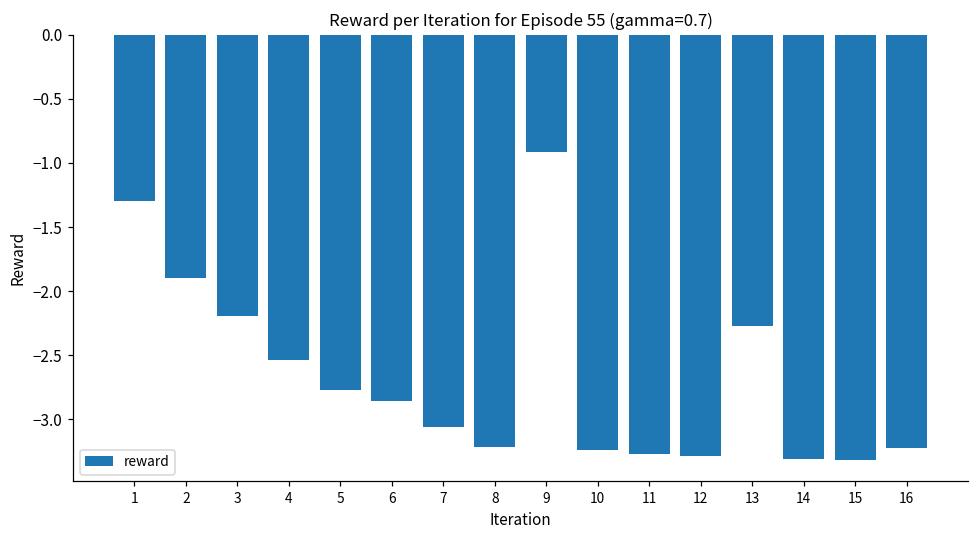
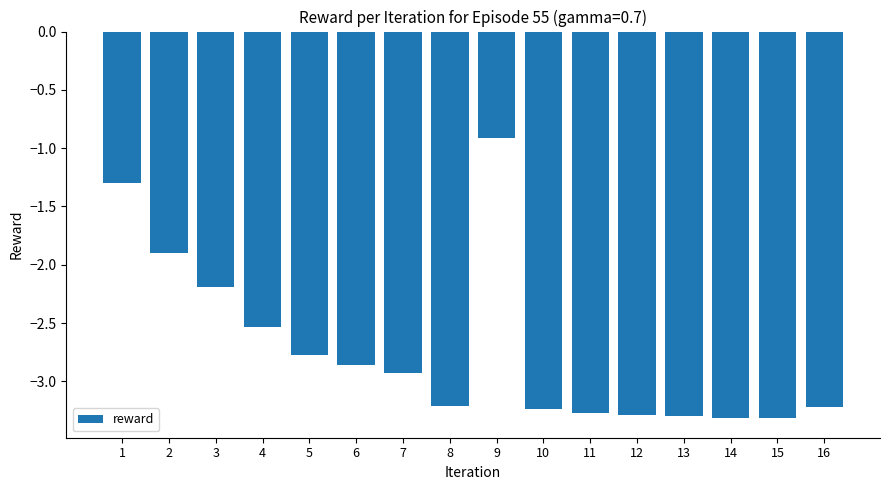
  {
    "1": -1.30,
    "2": -1.90,
    "3": -2.19,
    "4": -2.53,
    "5": -2.77,
    "6": -2.86,
-   "7": -3.06,
+   "7": -2.93,
    "8": -3.21,
    "9": -0.91,
    "10": -3.24,
    "11": -3.27,
    "12": -3.29,
-   "13": -2.27,
+   "13": -3.30,
    "14": -3.31,
    "15": -3.32,
    "16": -3.22
  }
